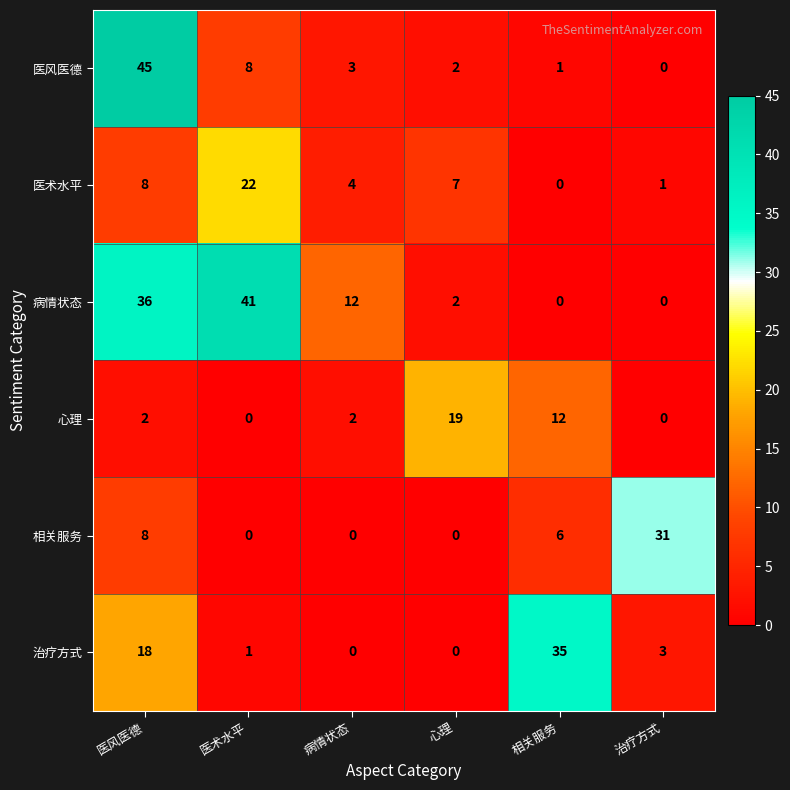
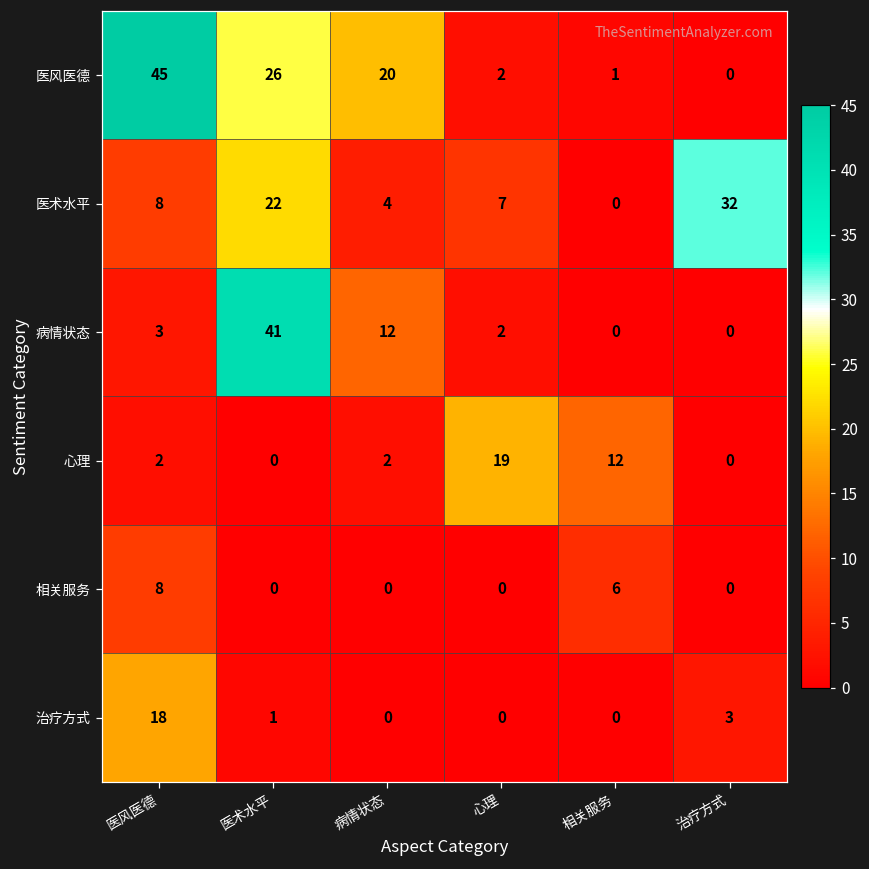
  {
    "医风医德": {
      "医风医德": 45,
-     "医术水平": 8,
-     "病情状态": 3,
+     "医术水平": 26,
+     "病情状态": 20,
      "心理": 2,
      "相关服务": 1
    },
    "医术水平": {
      "医风医德": 8,
      "医术水平": 22,
      "病情状态": 4,
      "心理": 7,
      "相关服务": 0,
-     "治疗方式": 1
+     "治疗方式": 32
    },
    "病情状态": {
-     "医风医德": 36,
+     "医风医德": 3,
      "医术水平": 41,
      "病情状态": 12,
      "心理": 2,
      "相关服务": 0,
      "治疗方式": 0
    },
    "心理": {
      "医风医德": 2,
      "医术水平": 0,
      "病情状态": 2,
      "心理": 19,
      "相关服务": 12,
      "治疗方式": 0
    },
    "相关服务": {
      "医风医德": 8,
      "医术水平": 0,
      "病情状态": 0,
      "心理": 0,
      "相关服务": 6,
-     "治疗方式": 31
+     "治疗方式": 0
    },
    "治疗方式": {
      "医风医德": 18,
      "医术水平": 1,
      "病情状态": 0,
      "心理": 0,
-     "相关服务": 35,
+     "相关服务": 0,
      "治疗方式": 3
    }
  }
